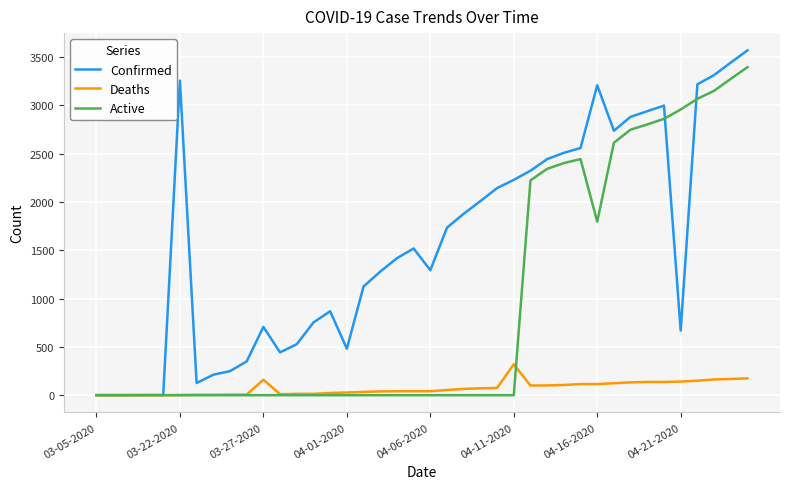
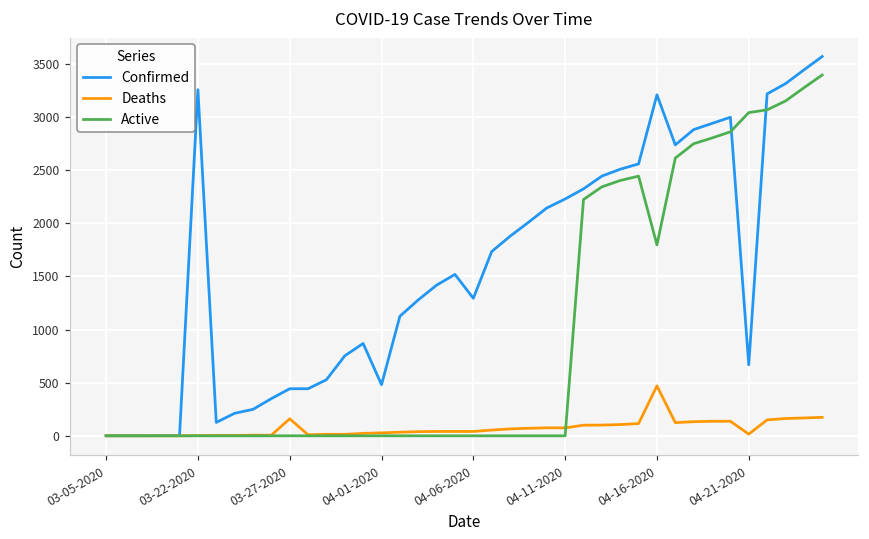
  {
    "Confirmed": {
      "03-22-2020": 3300,
-     "03-27-2020": 700,
+     "03-27-2020": 400,
      "04-01-2020": 500,
      "04-06-2020": 1300,
      "04-11-2020": 2200,
      "04-16-2020": 3200,
      "04-21-2020": 700
    },
    "Deaths": {
      "03-27-2020": 200,
      "04-01-2020": 0,
      "04-06-2020": 0,
-     "04-11-2020": 300,
-     "04-16-2020": 100,
-     "04-21-2020": 100
+     "04-11-2020": 100,
+     "04-16-2020": 500,
+     "04-21-2020": 0
    },
    "Active": {
      "03-27-2020": 0,
      "04-01-2020": 0,
      "04-06-2020": 0,
      "04-11-2020": 0,
      "04-16-2020": 1800,
-     "04-21-2020": 2960
+     "04-21-2020": 3040
    }
  }
